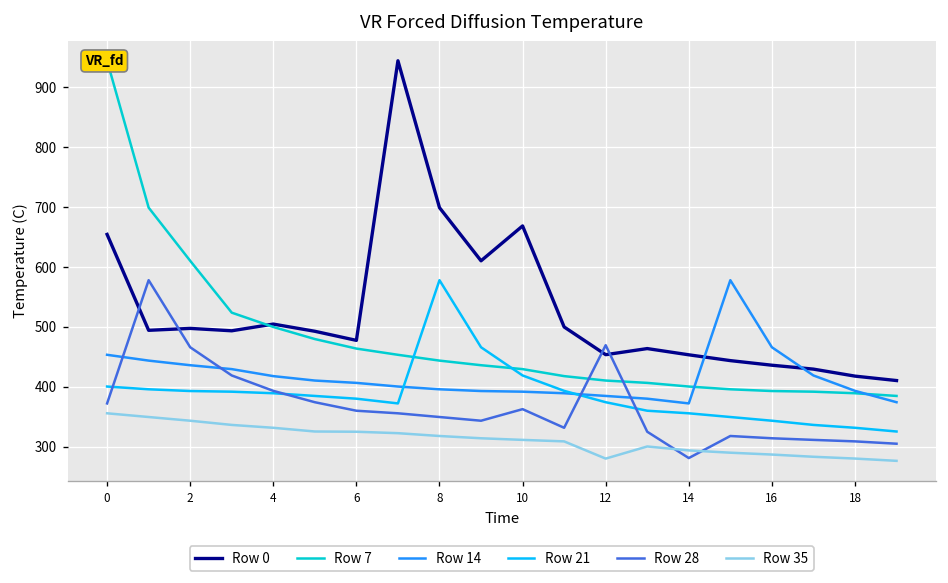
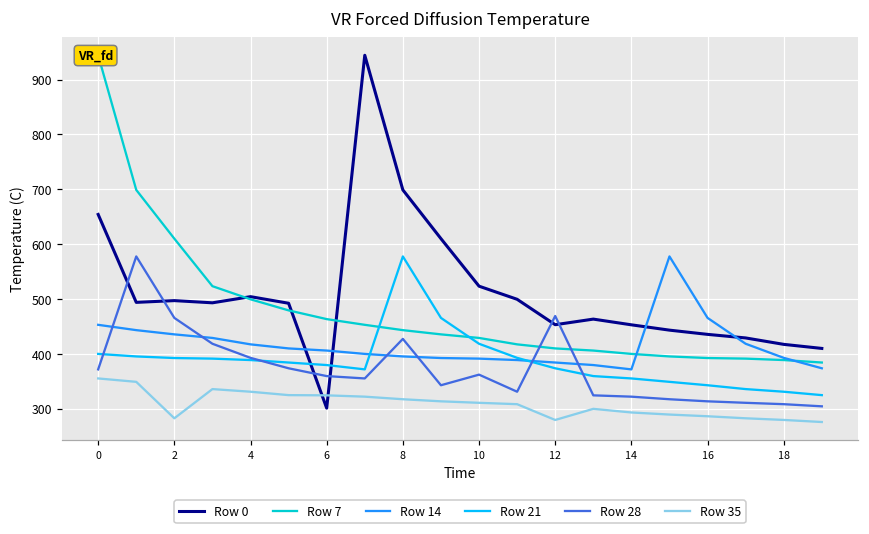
  {
    "Row 0": {
      "0": 650,
      "2": 500,
-     "6": 480,
+     "6": 300,
      "8": 700,
-     "10": 670,
+     "10": 520,
      "12": 450,
      "14": 450,
      "16": 440,
      "18": 420
    },
    "Row 28": {
      "0": 370,
      "2": 470,
      "6": 360,
-     "8": 350,
+     "8": 430,
      "10": 360,
      "12": 470,
-     "14": 280,
+     "14": 320,
      "16": 310,
      "18": 310
    },
    "Row 35": {
      "0": 360,
-     "2": 340,
+     "2": 280,
      "4": 330,
      "6": 320,
      "8": 320,
      "10": 310,
      "12": 280,
      "14": 290,
      "16": 290,
      "18": 280
    }
  }
